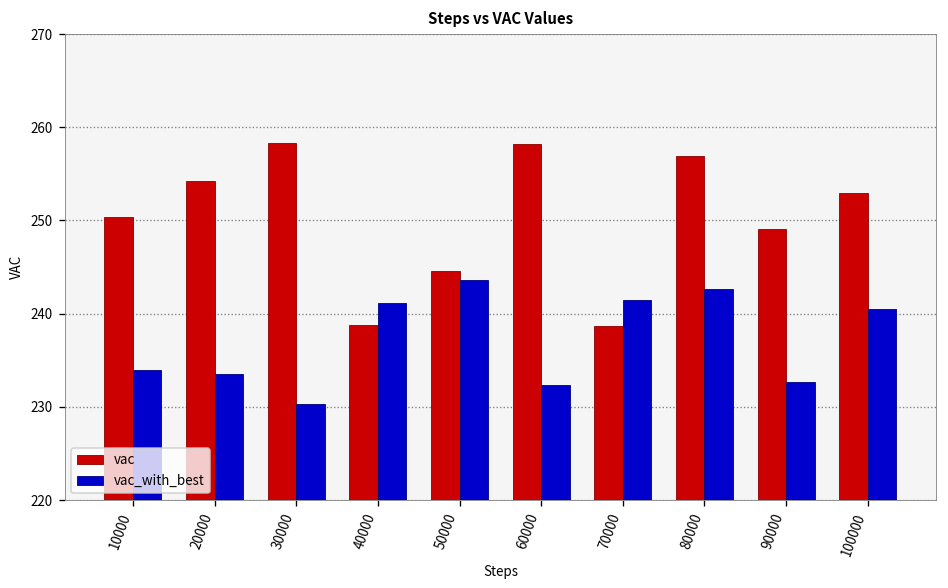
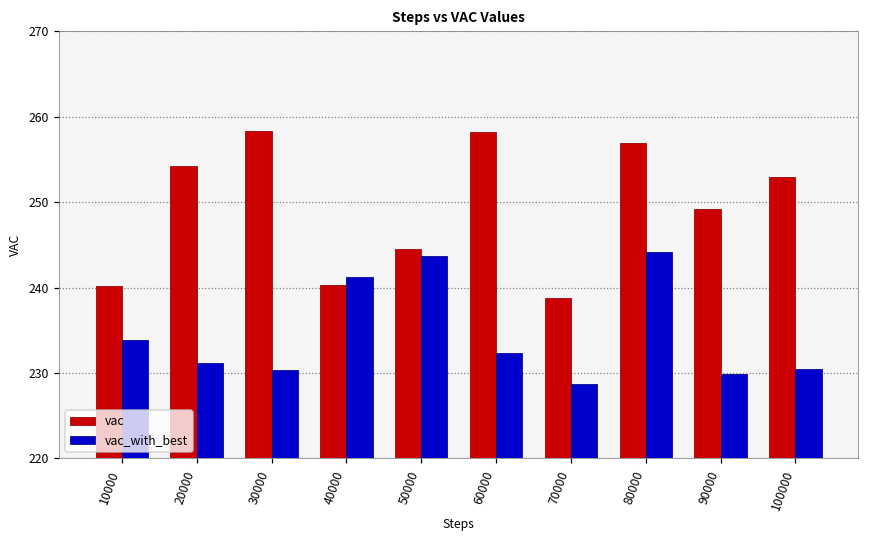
  {
    "vac": {
-     "10000": 250,
+     "10000": 240,
      "20000": 254,
      "30000": 258,
-     "40000": 239,
+     "40000": 240,
      "50000": 245,
      "60000": 258,
      "70000": 239,
      "80000": 257,
      "90000": 249,
      "100000": 253
    },
    "vac_with_best": {
      "10000": 234,
-     "20000": 234,
+     "20000": 231,
      "30000": 230,
      "40000": 241,
      "50000": 244,
      "60000": 232,
-     "70000": 241,
-     "80000": 243,
-     "90000": 233,
-     "100000": 241
+     "70000": 229,
+     "80000": 244,
+     "90000": 230,
+     "100000": 230
    }
  }
